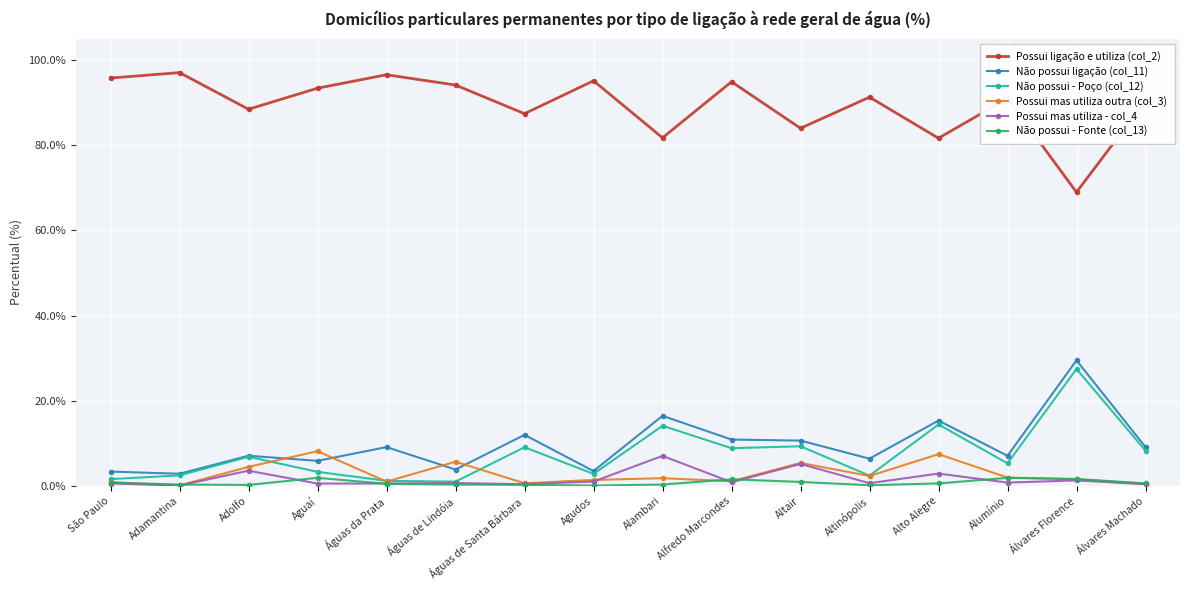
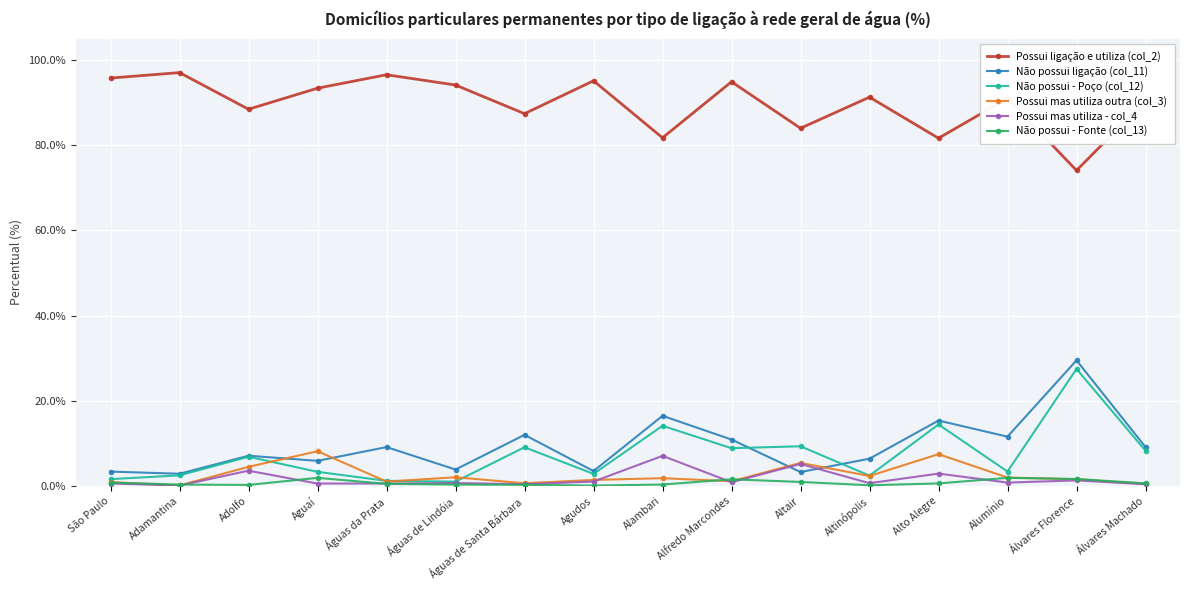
  {
    "Possui ligação e utiliza (col_2)": {
      "São Paulo": "96%",
      "Adamantina": "97%",
      "Adolfo": "88%",
      "Aguaí": "93%",
      "Águas da Prata": "97%",
      "Águas de Lindóia": "94%",
      "Águas de Santa Bárbara": "87%",
      "Agudos": "95%",
      "Alambari": "82%",
      "Alfredo Marcondes": "95%",
      "Altair": "84%",
      "Altinópolis": "91%",
      "Alto Alegre": "82%",
-     "Álvares Florence": "69%"
+     "Álvares Florence": "74%"
    },
    "Não possui ligação (col_11)": {
      "São Paulo": "3%",
      "Aguaí": "6%",
      "Águas da Prata": "9%",
      "Águas de Lindóia": "4%",
      "Águas de Santa Bárbara": "12%",
      "Agudos": "3%",
      "Alambari": "16%",
      "Alfredo Marcondes": "11%",
-     "Altair": "11%",
+     "Altair": "3%",
      "Altinópolis": "6%",
      "Alto Alegre": "15%",
-     "Alumínio": "7%",
+     "Alumínio": "12%",
      "Álvares Florence": "29%",
      "Álvares Machado": "9%"
    },
    "Não possui - Poço (col_12)": {
      "São Paulo": "2%",
      "Aguaí": "3%",
      "Águas de Santa Bárbara": "9%",
      "Agudos": "3%",
      "Alambari": "14%",
      "Alfredo Marcondes": "9%",
      "Altair": "9%",
      "Alto Alegre": "14%",
-     "Alumínio": "5%",
+     "Alumínio": "3%",
      "Álvares Florence": "27%",
      "Álvares Machado": "8%"
    },
    "Possui mas utiliza outra (col_3)": {
      "Adolfo": "4%",
      "Aguaí": "8%",
-     "Águas de Lindóia": "6%",
+     "Águas de Lindóia": "2%",
      "Alambari": "2%",
      "Alto Alegre": "7%"
    },
    "Possui mas utiliza - col_4": {
      "Adolfo": "4%",
      "Aguaí": "1%",
      "Alambari": "7%",
      "Alto Alegre": "3%",
      "Alumínio": "1%"
    },
    "Não possui - Fonte (col_13)": {
      "Adolfo": "0%",
      "Aguaí": "2%",
      "Agudos": "0%",
      "Alambari": "0%",
      "Altair": "1%",
      "Alto Alegre": "1%"
    }
  }
